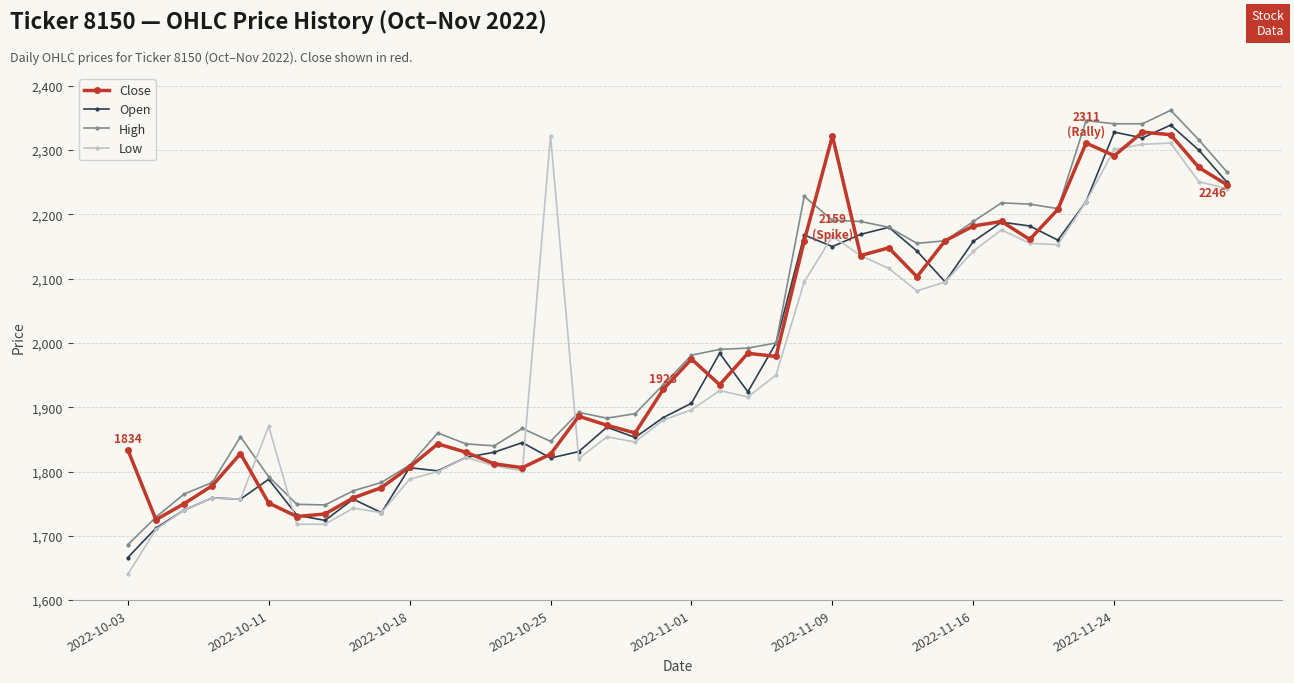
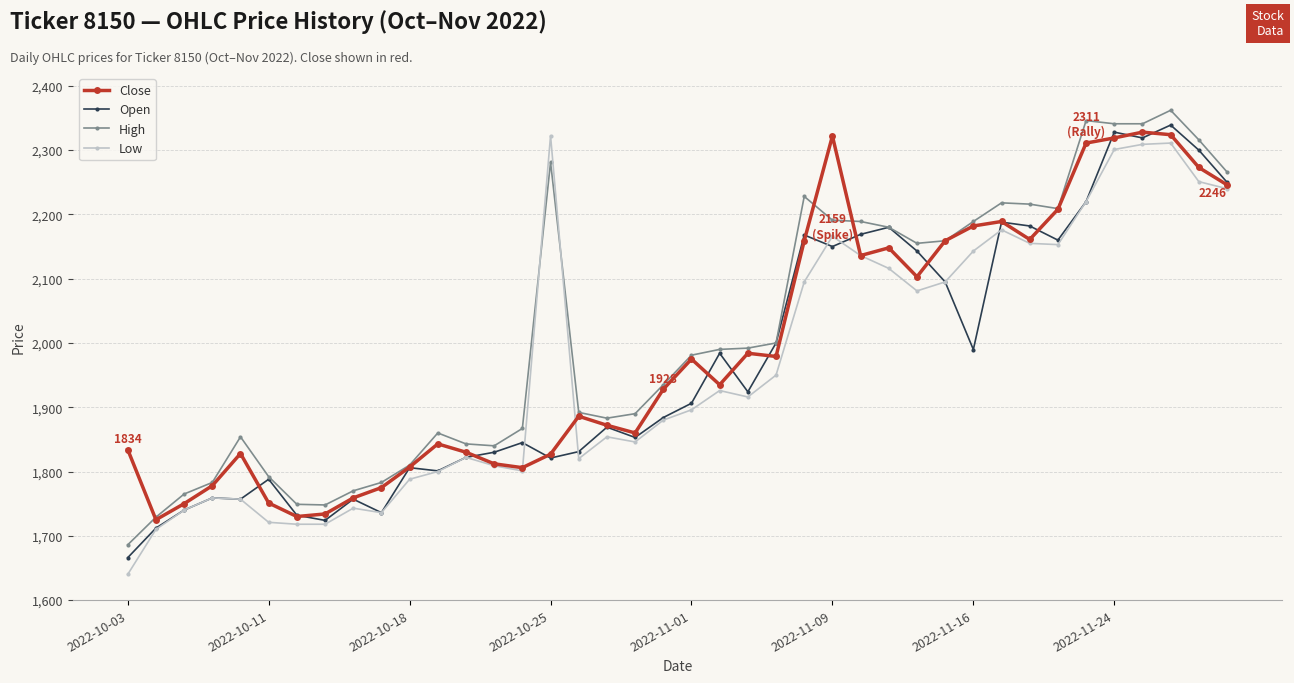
  {
    "Close": {
      "2022-10-11": "1,750",
      "2022-10-25": "1,830",
      "2022-11-01": "1,980",
      "2022-11-09": "2,320",
      "2022-11-16": "2,180",
-     "2022-11-24": "2,290"
+     "2022-11-24": "2,320"
    },
    "Open": {
      "2022-10-03": "1,670",
      "2022-10-25": "1,820",
      "2022-11-01": "1,910",
      "2022-11-09": "2,150",
-     "2022-11-16": "2,160",
+     "2022-11-16": "1,990",
      "2022-11-24": "2,330"
    },
    "High": {
      "2022-10-03": "1,690",
-     "2022-10-25": "1,850",
+     "2022-10-25": "2,280",
      "2022-11-01": "1,980",
      "2022-11-16": "2,190",
      "2022-11-24": "2,340"
    },
    "Low": {
      "2022-10-03": "1,640",
-     "2022-10-11": "1,870",
+     "2022-10-11": "1,720",
      "2022-10-18": "1,790",
      "2022-10-25": "2,320",
      "2022-11-01": "1,900",
      "2022-11-16": "2,140",
      "2022-11-24": "2,300"
    }
  }
